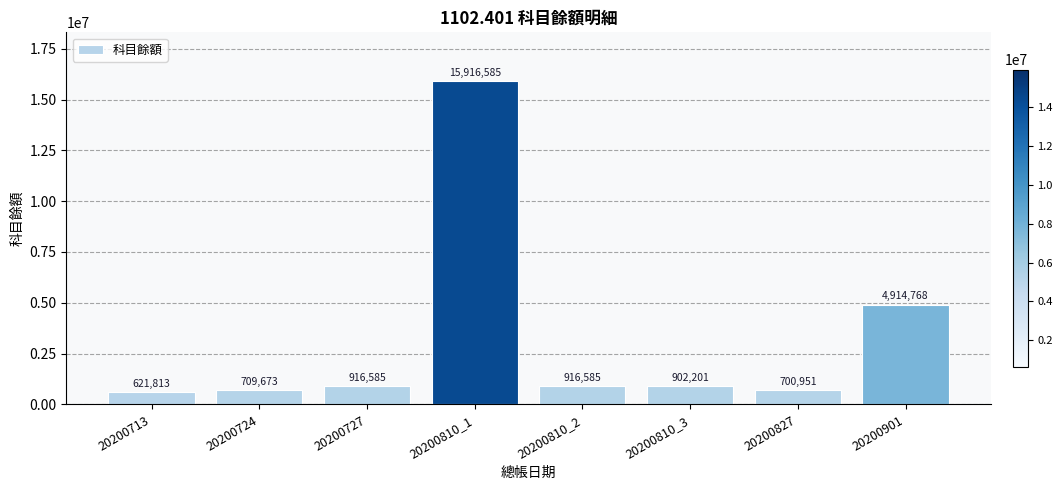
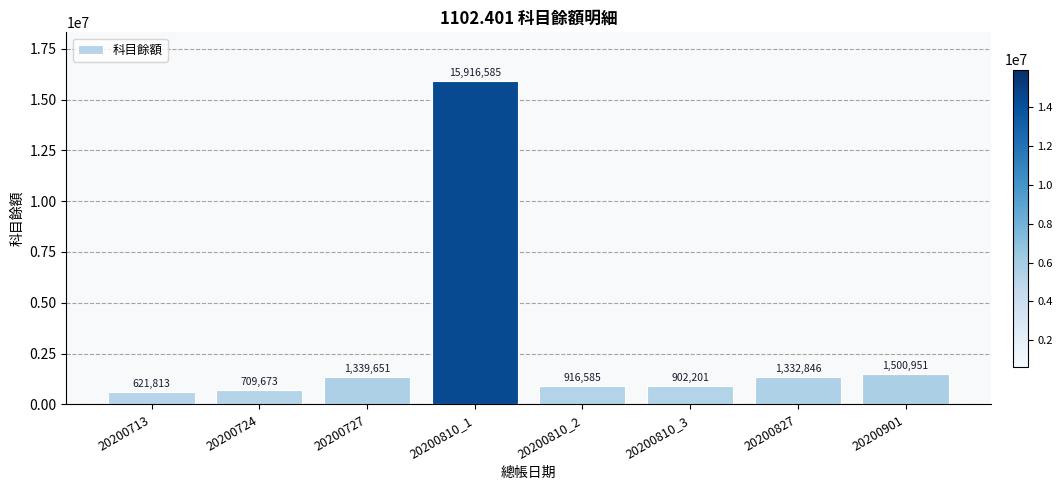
  {
    "20200713": "621,813",
    "20200724": "709,673",
-   "20200727": "916,585",
+   "20200727": "1,339,651",
    "20200810_1": "15,916,585",
    "20200810_2": "916,585",
    "20200810_3": "902,201",
-   "20200827": "700,951",
-   "20200901": "4,914,768"
+   "20200827": "1,332,846",
+   "20200901": "1,500,951"
  }
